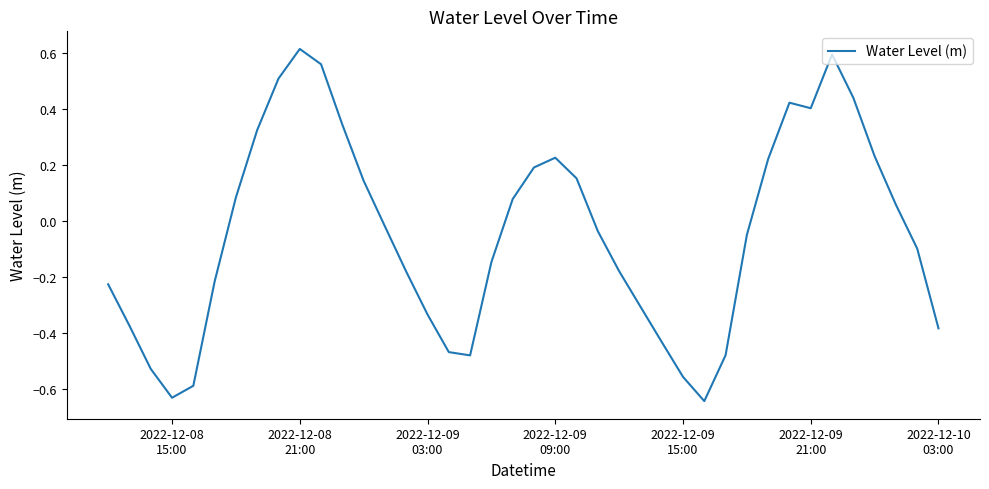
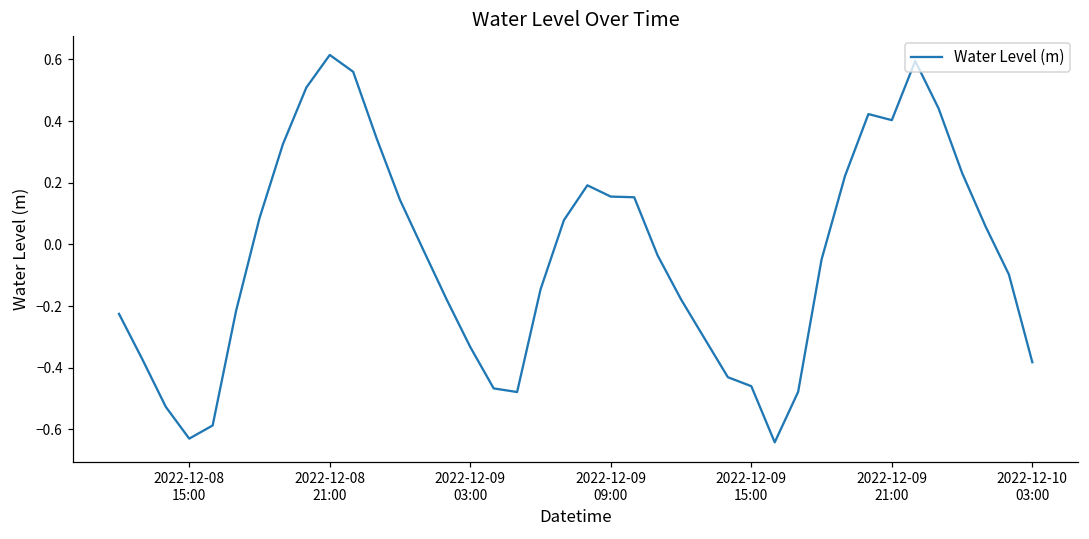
  {
    "2022-12-08 15:00": -0.63,
    "2022-12-08 21:00": 0.61,
    "2022-12-09 03:00": -0.33,
-   "2022-12-09 09:00": 0.23,
-   "2022-12-09 15:00": -0.56,
+   "2022-12-09 09:00": 0.15,
+   "2022-12-09 15:00": -0.46,
    "2022-12-09 21:00": 0.40,
    "2022-12-10 03:00": -0.38
  }
